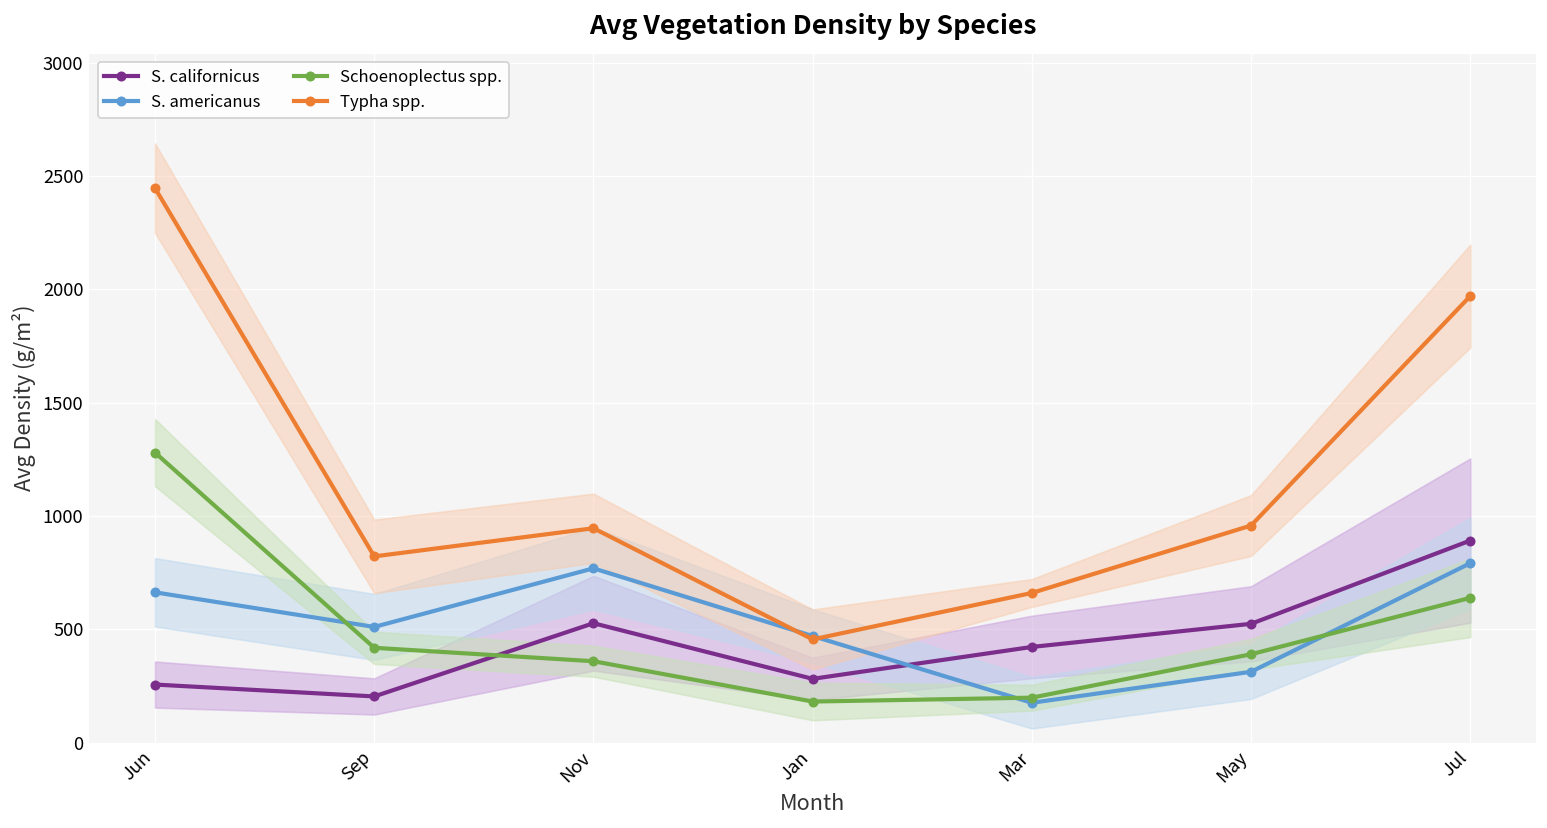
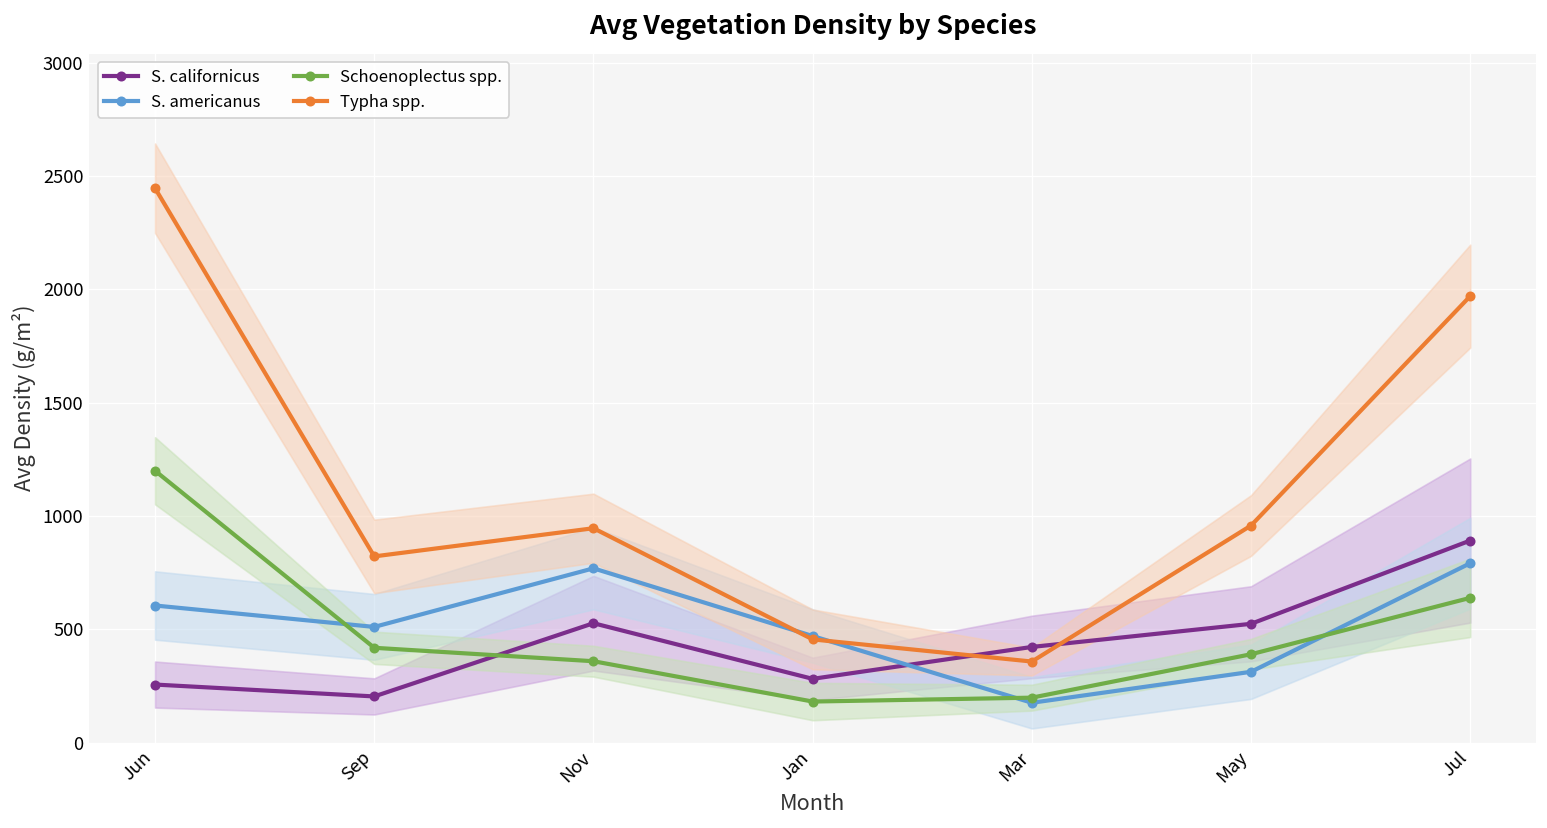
  {
    "S. californicus": {
      "Jun": 260,
      "Sep": 200,
      "Nov": 530,
      "Jan": 280,
      "May": 520,
      "Jul": 890
    },
    "S. americanus": {
-     "Jun": 660,
+     "Jun": 610,
      "Sep": 510,
      "Nov": 770,
      "Jan": 470,
      "Mar": 180,
      "May": 310,
      "Jul": 790
    },
    "Schoenoplectus spp.": {
-     "Jun": 1280,
+     "Jun": 1200,
      "Sep": 420,
      "Nov": 360,
      "Jan": 180,
      "Mar": 200,
      "May": 390,
      "Jul": 640
    },
    "Typha spp.": {
      "Jun": 2450,
      "Sep": 820,
      "Jan": 460,
-     "Mar": 660,
+     "Mar": 360,
      "May": 960,
      "Jul": 1970
    }
  }
